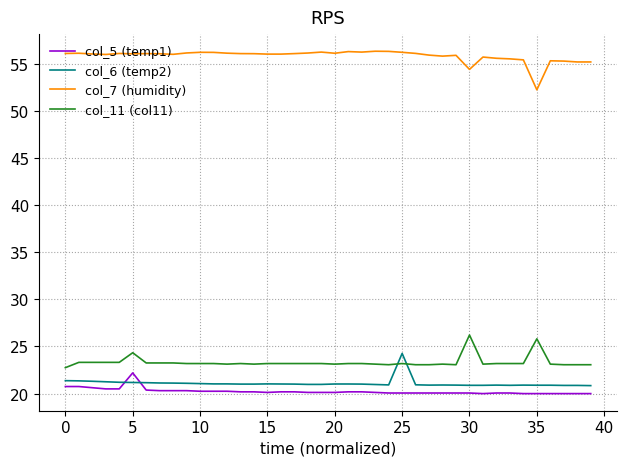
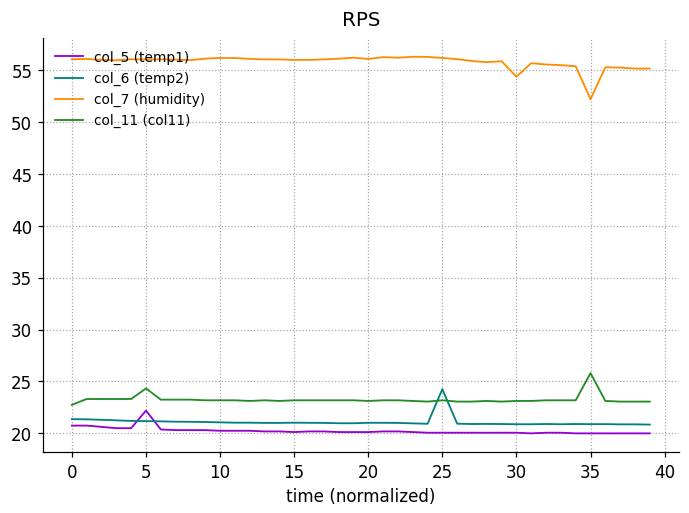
  {
    "col_5 (temp1)": {
      "0": 21,
      "5": 22,
      "10": 20,
      "15": 20,
      "20": 20,
      "25": 20,
      "30": 20,
      "35": 20
    },
    "col_6 (temp2)": {
      "0": 21,
      "5": 21,
      "10": 21,
      "15": 21,
      "20": 21,
      "25": 24,
      "30": 21,
      "35": 21
    },
    "col_7 (humidity)": {
      "0": 56,
      "5": 56,
      "10": 56,
      "15": 56,
      "20": 56,
      "25": 56,
      "30": 54,
      "35": 52
    },
    "col_11 (col11)": {
      "0": 23,
      "5": 24,
      "10": 23,
      "15": 23,
      "20": 23,
      "25": 23,
-     "30": 26,
+     "30": 23,
      "35": 26
    }
  }
